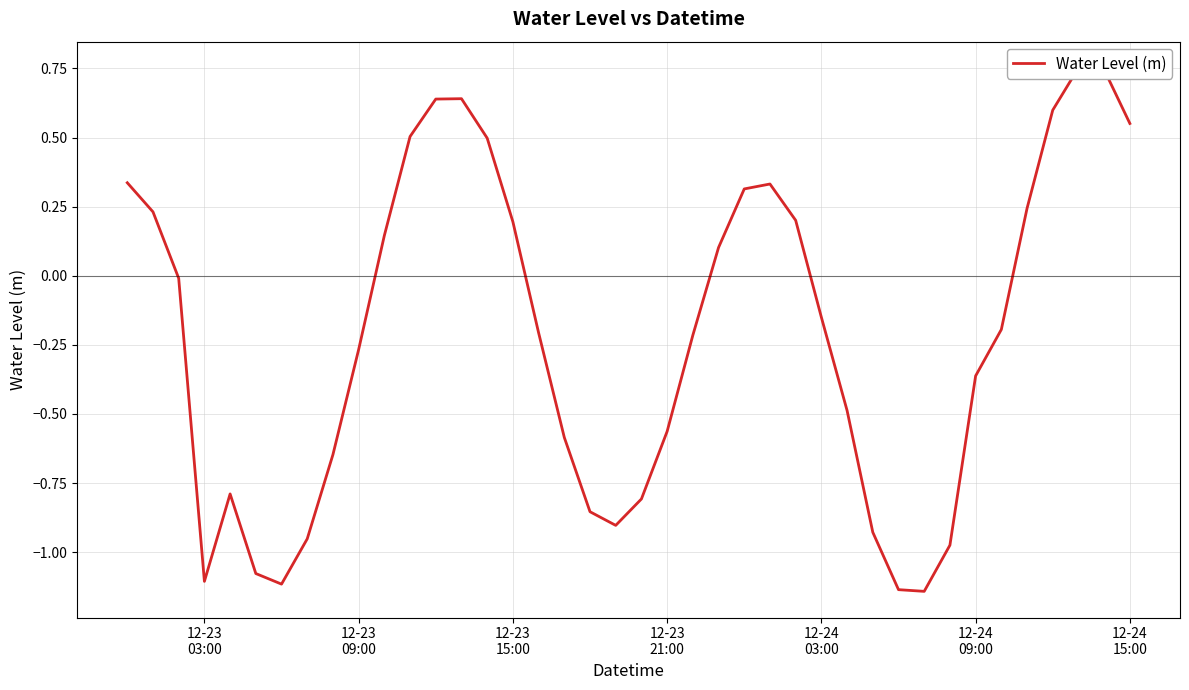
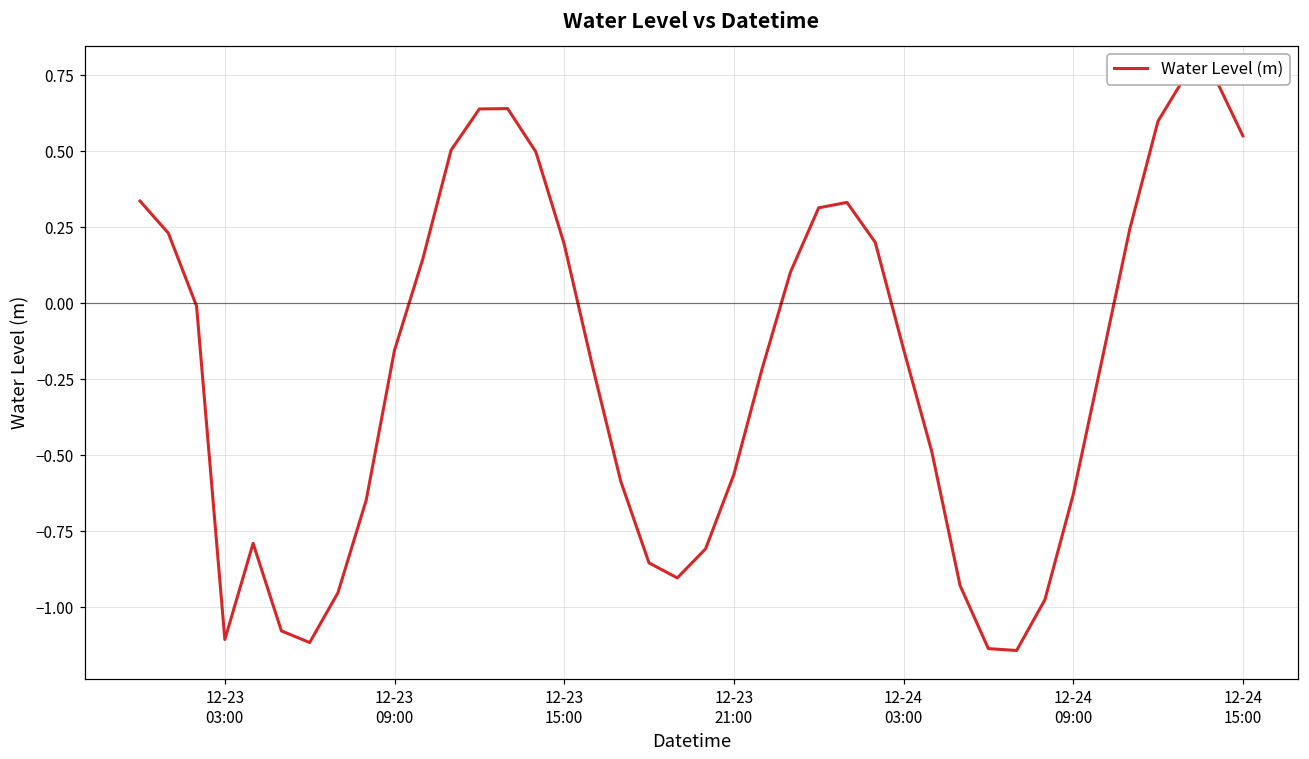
  {
    "12-23 03:00": -1.11,
-   "12-23 09:00": -0.27,
+   "12-23 09:00": -0.15,
    "12-23 15:00": 0.20,
    "12-23 21:00": -0.56,
    "12-24 03:00": -0.15,
-   "12-24 09:00": -0.36,
+   "12-24 09:00": -0.63,
    "12-24 15:00": 0.55
  }
